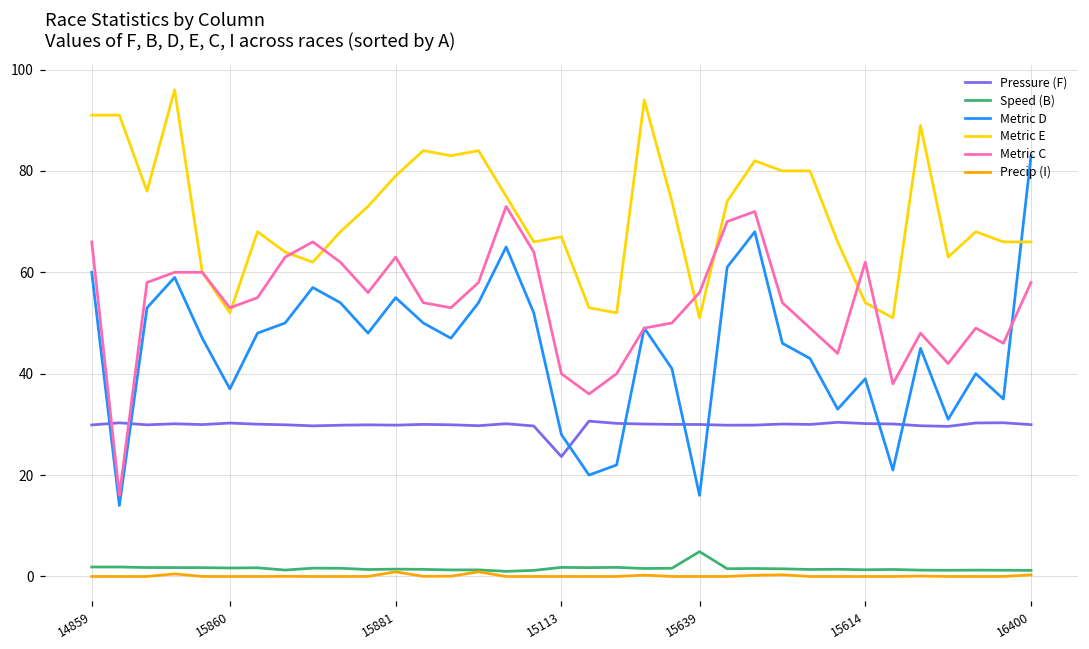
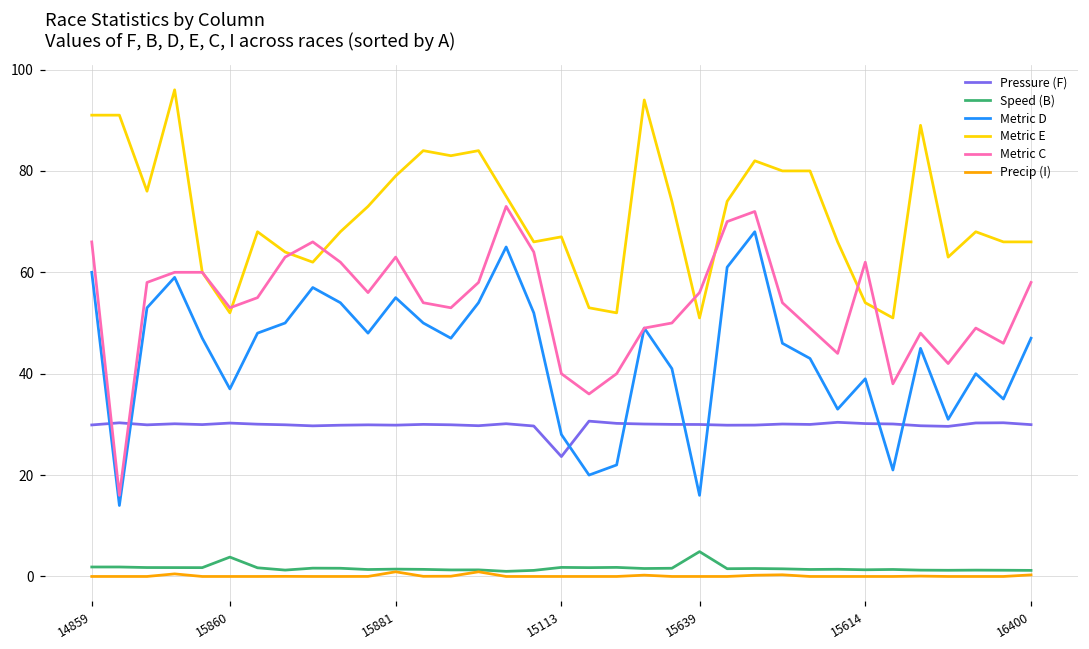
  {
    "Pressure (F)": {
      "14859": 30,
      "15860": 30,
      "15881": 30,
      "15113": 24,
      "15639": 30,
      "15614": 30,
      "16400": 30
    },
    "Speed (B)": {
      "14859": 2,
-     "15860": 2,
+     "15860": 4,
      "15113": 2,
      "15639": 5,
      "15614": 1,
      "16400": 1
    },
    "Metric D": {
      "14859": 60,
      "15860": 37,
      "15881": 55,
      "15113": 28,
      "15639": 16,
      "15614": 39,
-     "16400": 83
+     "16400": 47
    },
    "Metric C": {
      "14859": 66,
      "15860": 53,
      "15881": 63,
      "15113": 40,
      "15639": 56,
      "15614": 62,
      "16400": 58
    }
  }
